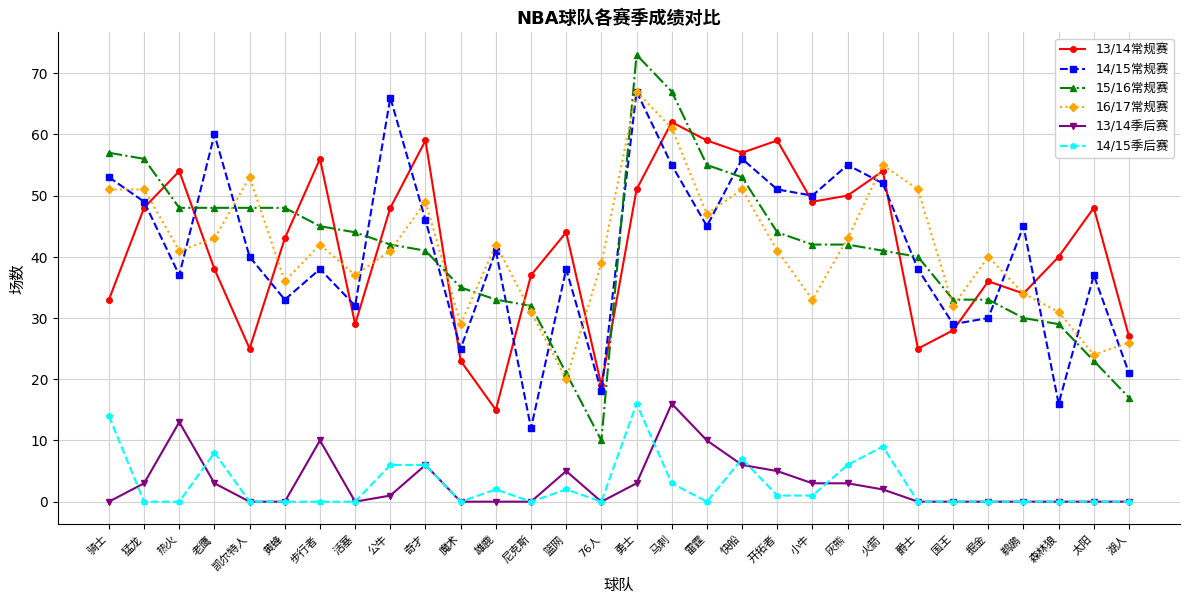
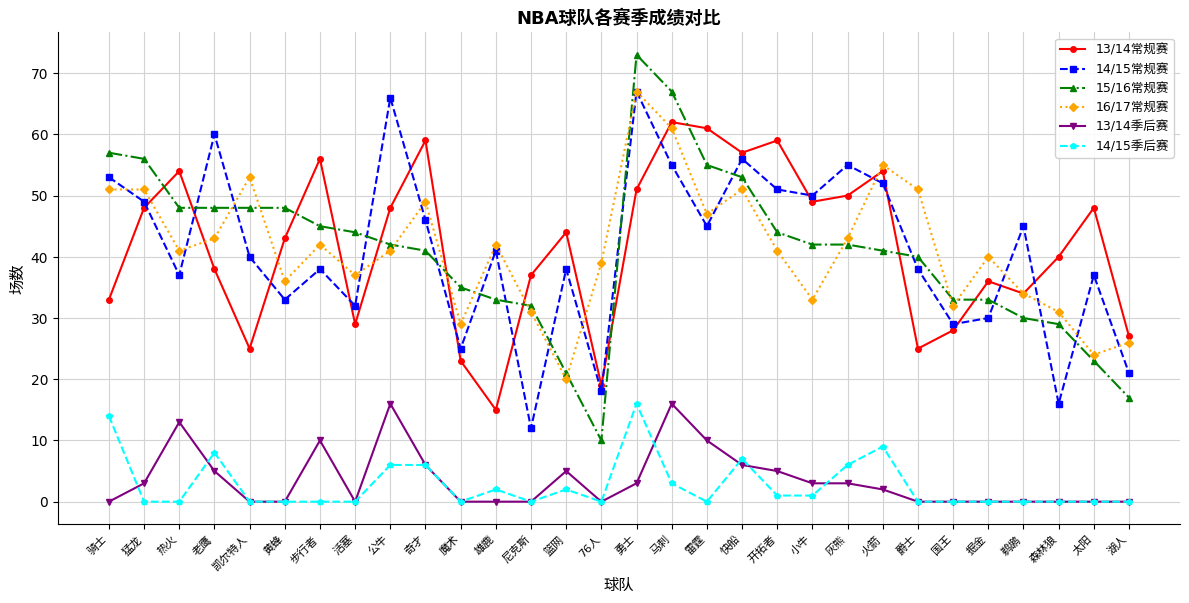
  {
    "13/14常规赛": {
      "骑士": 33,
      "猛龙": 48,
      "热火": 54,
      "老鹰": 38,
      "凯尔特人": 25,
      "黄蜂": 43,
      "步行者": 56,
      "活塞": 29,
      "公牛": 48,
      "奇才": 59,
      "魔术": 23,
      "雄鹿": 15,
      "尼克斯": 37,
      "篮网": 44,
      "76人": 19,
      "勇士": 51,
      "马刺": 62,
-     "雷霆": 59,
+     "雷霆": 61,
      "快船": 57,
      "开拓者": 59,
      "小牛": 49,
      "灰熊": 50,
      "火箭": 54,
      "爵士": 25,
      "国王": 28,
      "掘金": 36,
      "森林狼": 40,
      "太阳": 48,
      "湖人": 27
    },
    "14/15常规赛": {
      "骑士": 53,
      "猛龙": 49,
      "热火": 37,
      "老鹰": 60,
      "凯尔特人": 40,
      "黄蜂": 33,
      "步行者": 38,
      "活塞": 32,
      "公牛": 66,
      "奇才": 46,
      "魔术": 25,
      "雄鹿": 41,
      "尼克斯": 12,
      "篮网": 38,
      "76人": 18,
      "马刺": 55,
      "雷霆": 45,
      "快船": 56,
      "开拓者": 51,
      "小牛": 50,
      "灰熊": 55,
      "火箭": 52,
      "爵士": 38,
      "国王": 29,
      "掘金": 30,
      "鹈鹕": 45,
      "森林狼": 16,
      "太阳": 37,
      "湖人": 21
    },
    "15/16常规赛": {
      "骑士": 57,
      "猛龙": 56,
      "热火": 48,
      "老鹰": 48,
      "凯尔特人": 48,
      "黄蜂": 48,
      "步行者": 45,
      "活塞": 44,
      "公牛": 42,
      "奇才": 41,
      "魔术": 35,
      "雄鹿": 33,
      "尼克斯": 32,
      "篮网": 21,
      "76人": 10,
      "勇士": 73,
      "马刺": 67,
      "雷霆": 55,
      "快船": 53,
      "开拓者": 44,
      "小牛": 42,
      "灰熊": 42,
      "火箭": 41,
      "爵士": 40,
      "国王": 33,
      "掘金": 33,
      "鹈鹕": 30,
      "森林狼": 29,
      "太阳": 23,
      "湖人": 17
    },
    "16/17常规赛": {
      "骑士": 51,
      "猛龙": 51,
      "热火": 41,
      "老鹰": 43,
      "凯尔特人": 53,
      "黄蜂": 36,
      "步行者": 42,
      "活塞": 37,
      "公牛": 41,
      "奇才": 49,
      "魔术": 29,
      "雄鹿": 42,
      "尼克斯": 31,
      "篮网": 20,
      "76人": 39,
      "马刺": 61,
      "雷霆": 47,
      "快船": 51,
      "开拓者": 41,
      "小牛": 33,
      "灰熊": 43,
      "火箭": 55,
      "爵士": 51,
      "国王": 32,
      "掘金": 40,
      "森林狼": 31,
      "太阳": 24,
      "湖人": 26
    },
    "13/14季后赛": {
      "骑士": 0,
      "猛龙": 3,
      "热火": 13,
-     "老鹰": 3,
+     "老鹰": 5,
      "步行者": 10,
-     "公牛": 1,
+     "公牛": 16,
      "雄鹿": 0,
      "篮网": 5,
      "勇士": 3,
      "马刺": 16,
      "雷霆": 10,
      "快船": 6,
      "开拓者": 5,
      "小牛": 3,
      "灰熊": 3,
      "火箭": 2
    },
    "14/15季后赛": {
      "骑士": 14,
      "猛龙": 0,
      "热火": 0,
      "老鹰": 8,
      "步行者": 0,
      "公牛": 6,
      "雄鹿": 2,
      "篮网": 2,
      "勇士": 16,
      "马刺": 3,
      "雷霆": 0,
      "快船": 7,
      "开拓者": 1,
      "小牛": 1,
      "灰熊": 6,
      "火箭": 9
    }
  }
